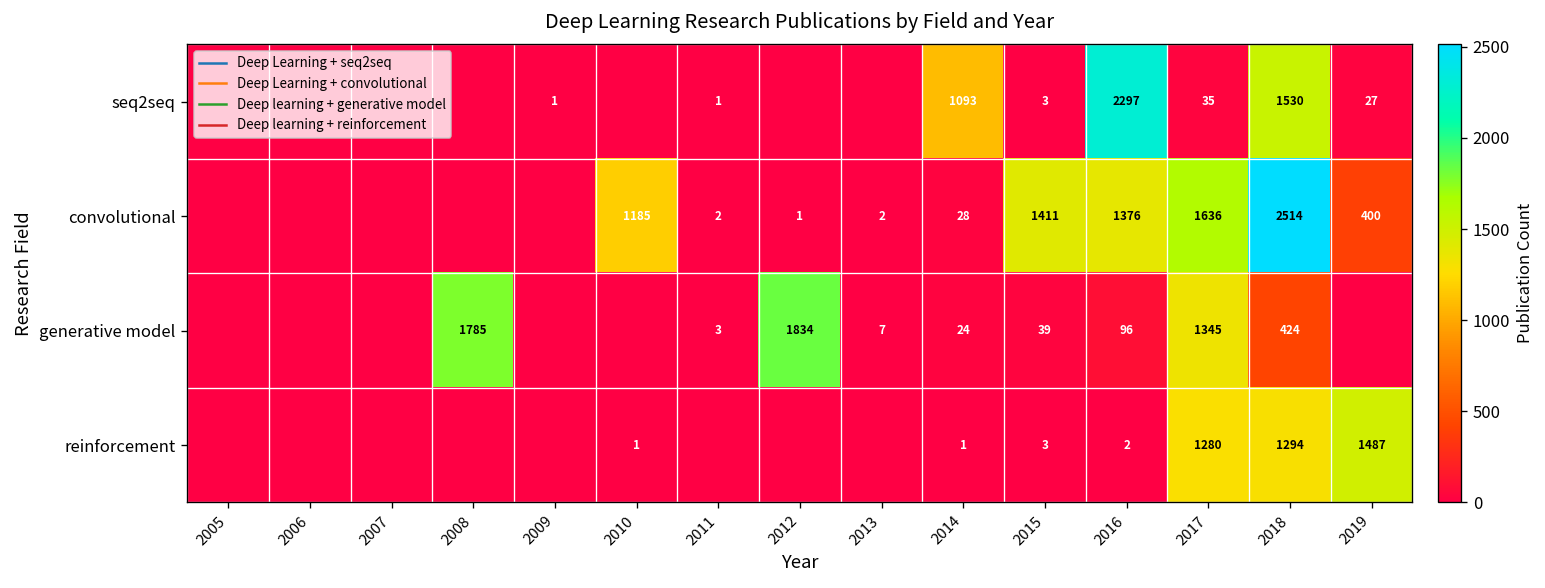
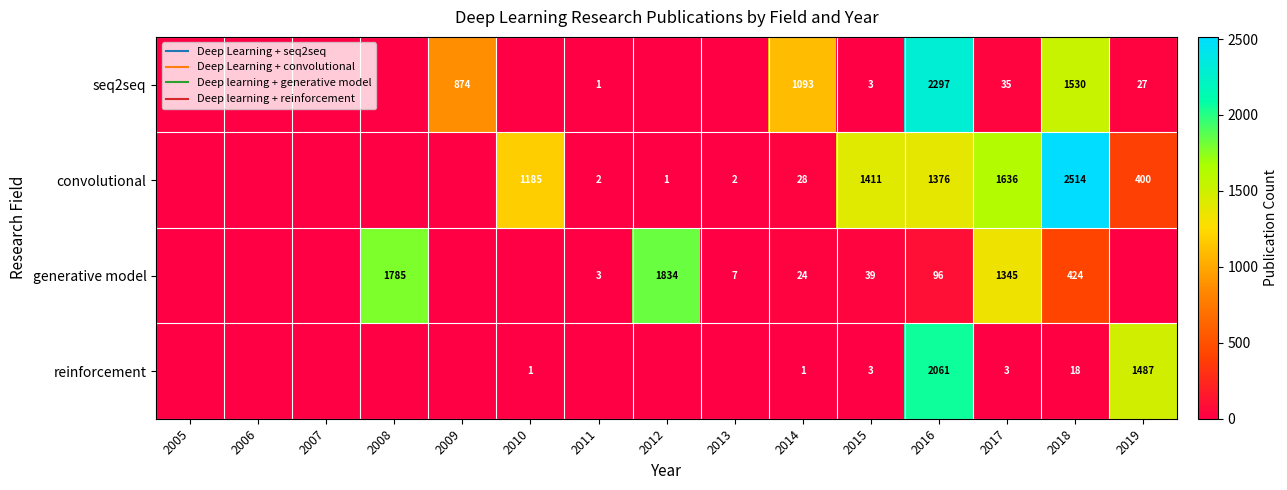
  {
    "seq2seq": {
-     "2009": 1,
+     "2009": 874,
      "2011": 1,
      "2014": 1093,
      "2015": 3,
      "2016": 2297,
      "2017": 35,
      "2018": 1530,
      "2019": 27
    },
    "convolutional": {
      "2010": 1185,
      "2011": 2,
      "2012": 1,
      "2013": 2,
      "2014": 28,
      "2015": 1411,
      "2016": 1376,
      "2017": 1636,
      "2018": 2514,
      "2019": 400
    },
    "generative model": {
      "2008": 1785,
      "2011": 3,
      "2012": 1834,
      "2013": 7,
      "2014": 24,
      "2015": 39,
      "2016": 96,
      "2017": 1345,
      "2018": 424
    },
    "reinforcement": {
      "2010": 1,
      "2014": 1,
      "2015": 3,
-     "2016": 2,
-     "2017": 1280,
-     "2018": 1294,
+     "2016": 2061,
+     "2017": 3,
+     "2018": 18,
      "2019": 1487
    }
  }
